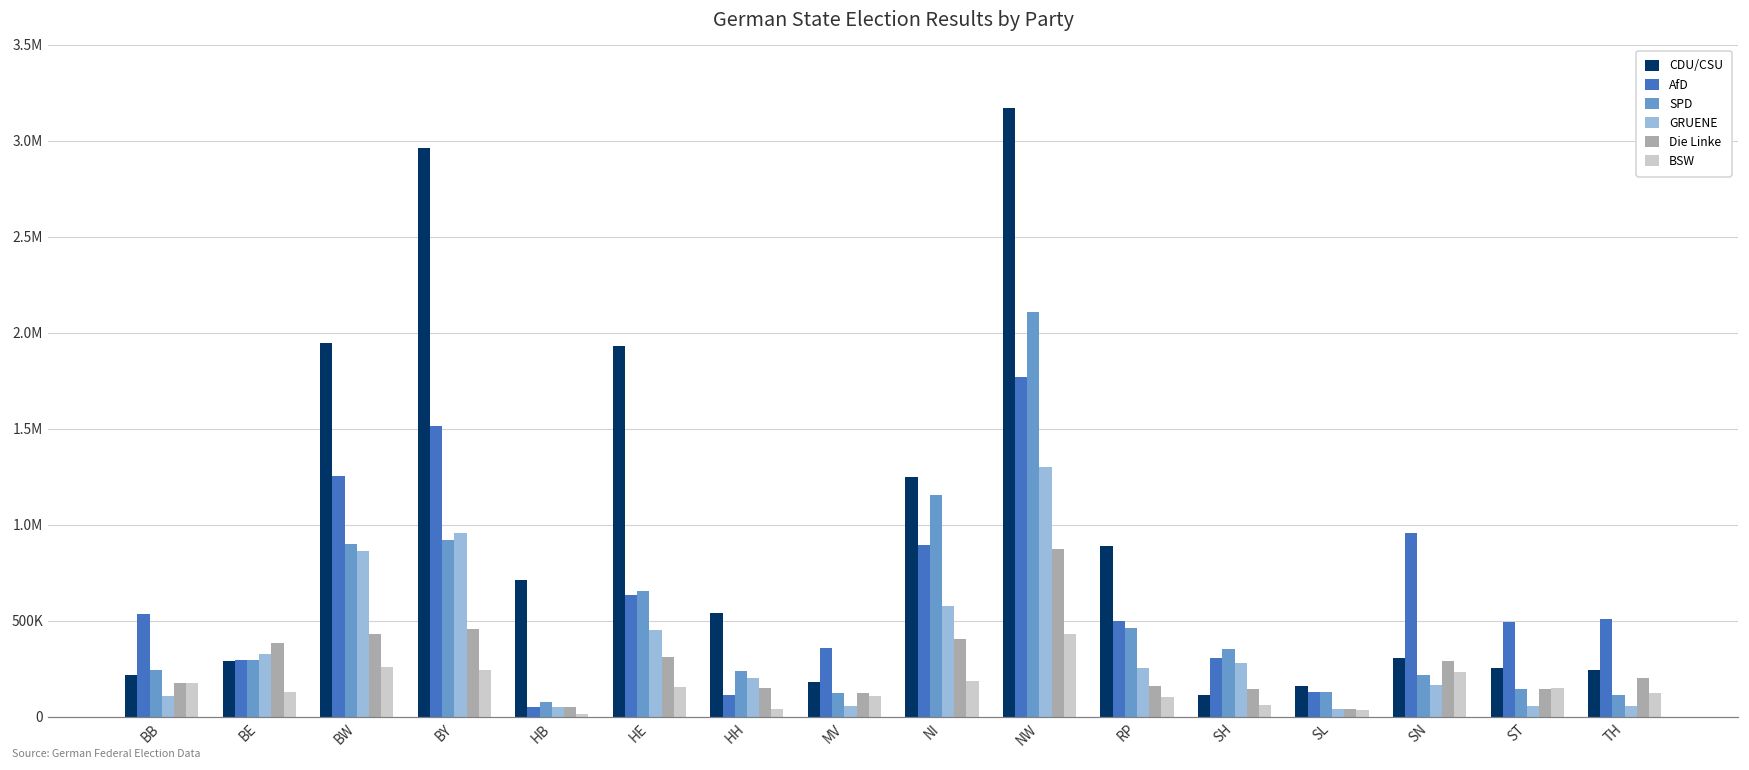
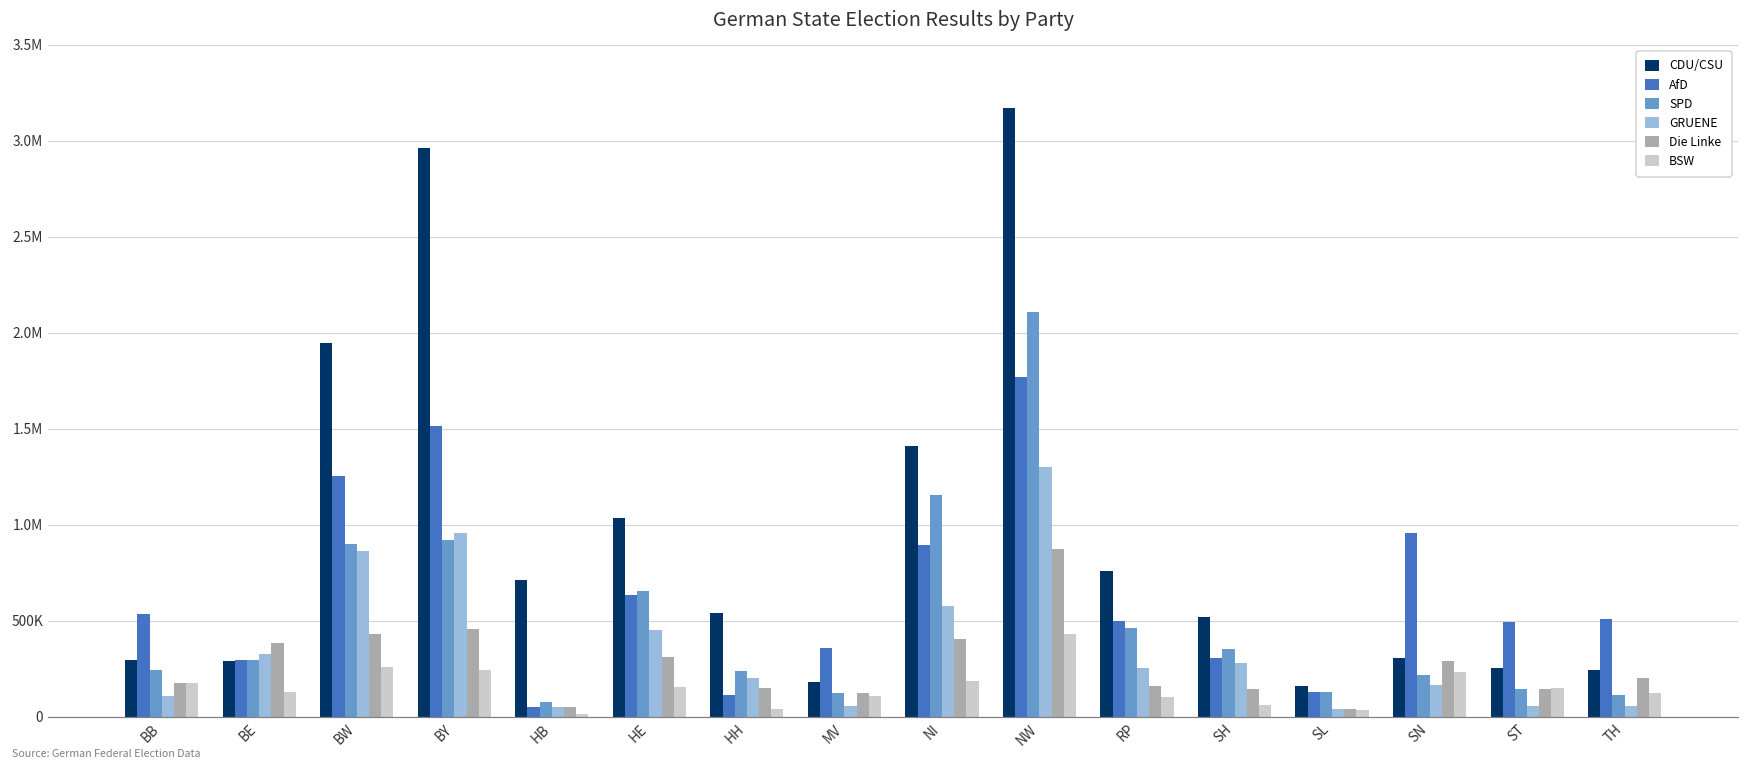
  {
    "CDU/CSU": {
-     "BB": 220000,
+     "BB": 300000,
      "BE": 290000,
      "BW": 1950000,
      "BY": 2960000,
      "HB": 710000,
-     "HE": 1930000,
+     "HE": 1030000,
      "HH": 540000,
      "MV": 180000,
-     "NI": 1250000,
+     "NI": 1410000,
      "NW": 3170000,
-     "RP": 890000,
-     "SH": 110000,
+     "RP": 760000,
+     "SH": 520000,
      "SL": 160000,
      "SN": 310000,
      "ST": 260000,
      "TH": 250000
    }
  }
